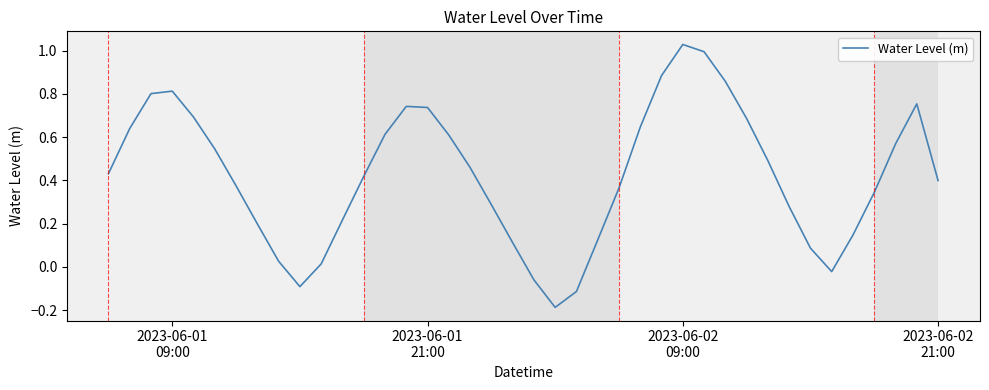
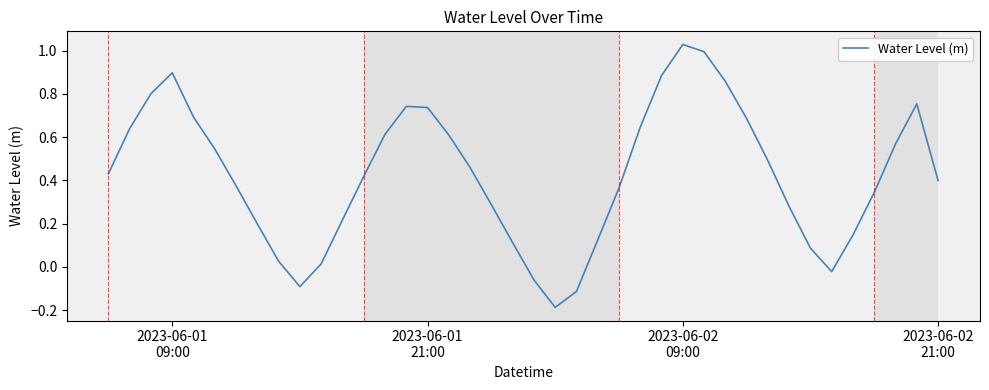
  {
-   "2023-06-01 09:00": 0.81,
+   "2023-06-01 09:00": 0.90,
    "2023-06-01 21:00": 0.74,
    "2023-06-02 09:00": 1.03,
    "2023-06-02 21:00": 0.40
  }
